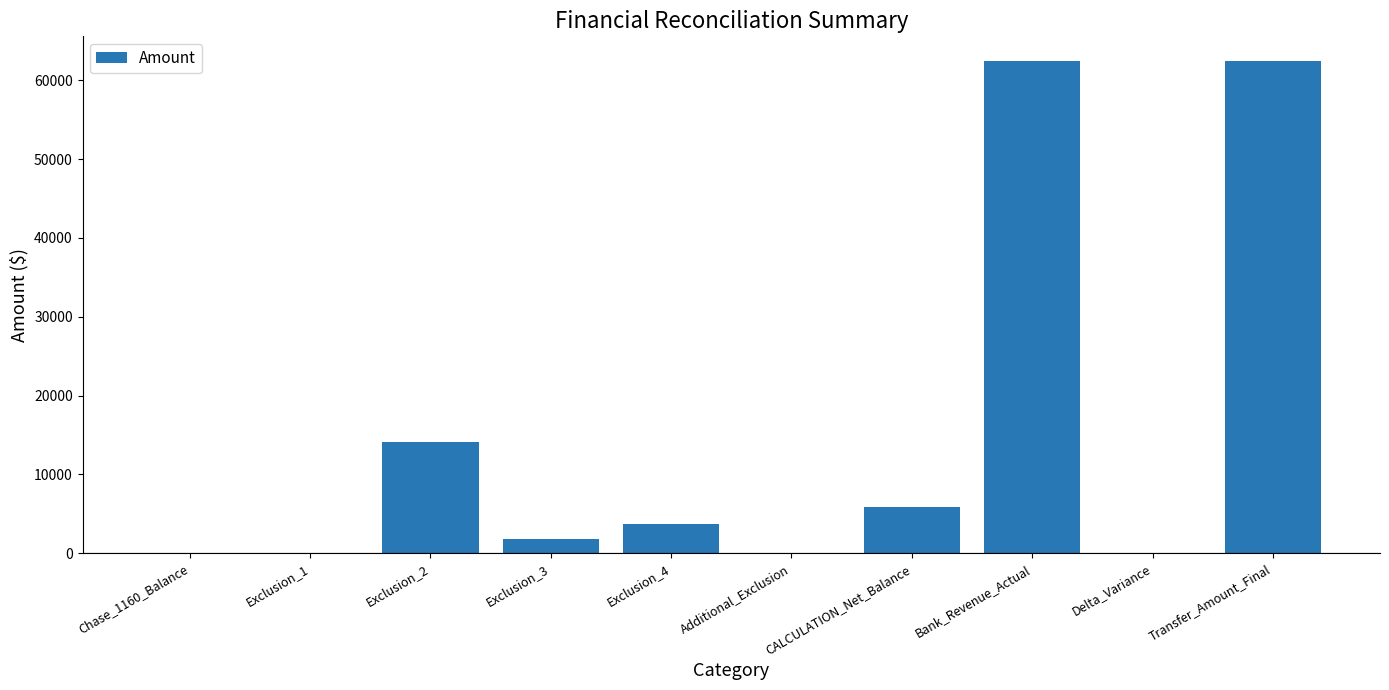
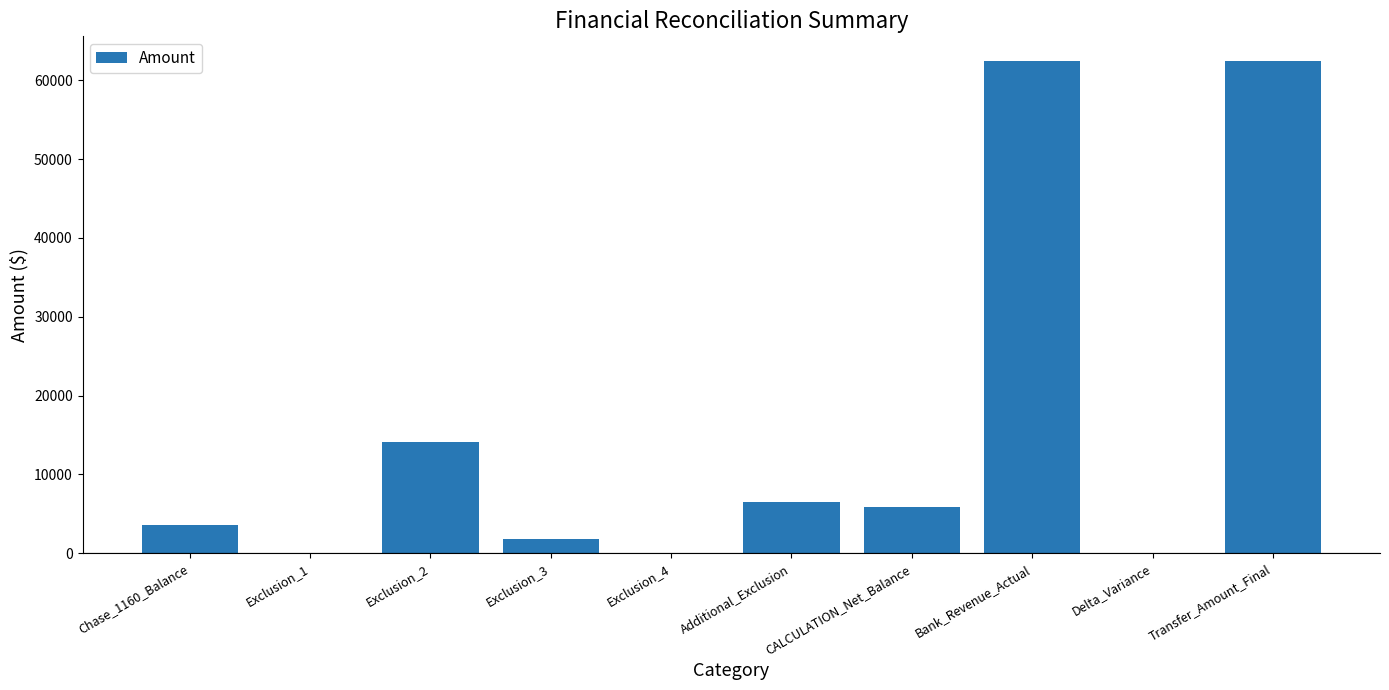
  {
-   "Chase_1160_Balance": 0,
+   "Chase_1160_Balance": 4000,
    "Exclusion_1": 0,
    "Exclusion_2": 14000,
    "Exclusion_3": 2000,
-   "Exclusion_4": 4000,
-   "Additional_Exclusion": 0,
+   "Exclusion_4": 0,
+   "Additional_Exclusion": 7000,
    "CALCULATION_Net_Balance": 6000,
    "Bank_Revenue_Actual": 62000,
    "Delta_Variance": 0,
    "Transfer_Amount_Final": 62000
  }
